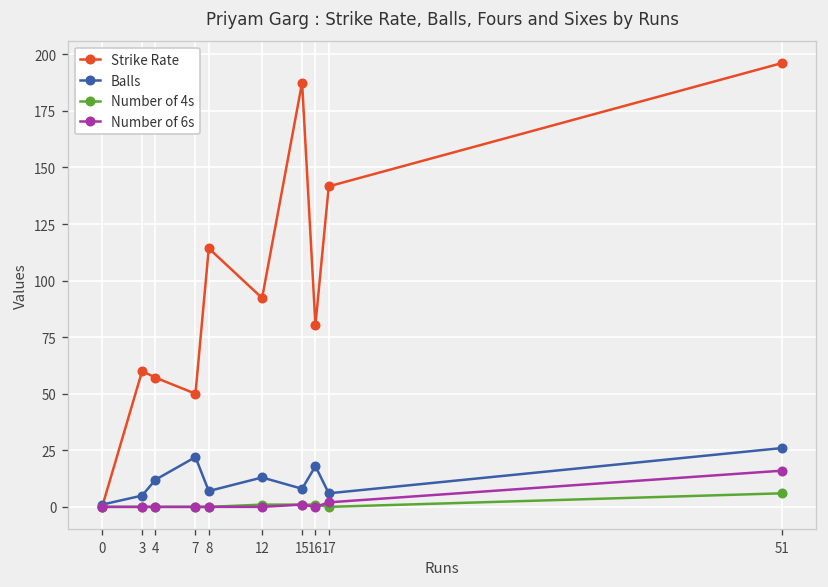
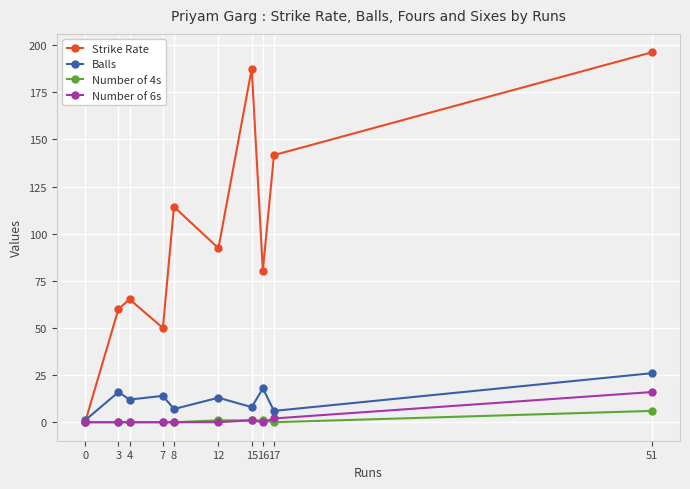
  {
    "Strike Rate": {
      "3": 60,
-     "4": 57,
+     "4": 65,
      "7": 50,
      "8": 114,
      "12": 92,
      "15": 188,
      "16": 80,
      "17": 142,
      "51": 196
    },
    "Balls": {
-     "3": 5,
+     "3": 16,
      "4": 12,
-     "7": 22,
+     "7": 14,
      "8": 7,
      "12": 13,
      "15": 8,
      "16": 18,
      "17": 6,
      "51": 26
    },
    "Number of 4s": {
      "17": 0,
      "51": 6
    },
    "Number of 6s": {
      "17": 2,
      "51": 16
    }
  }
